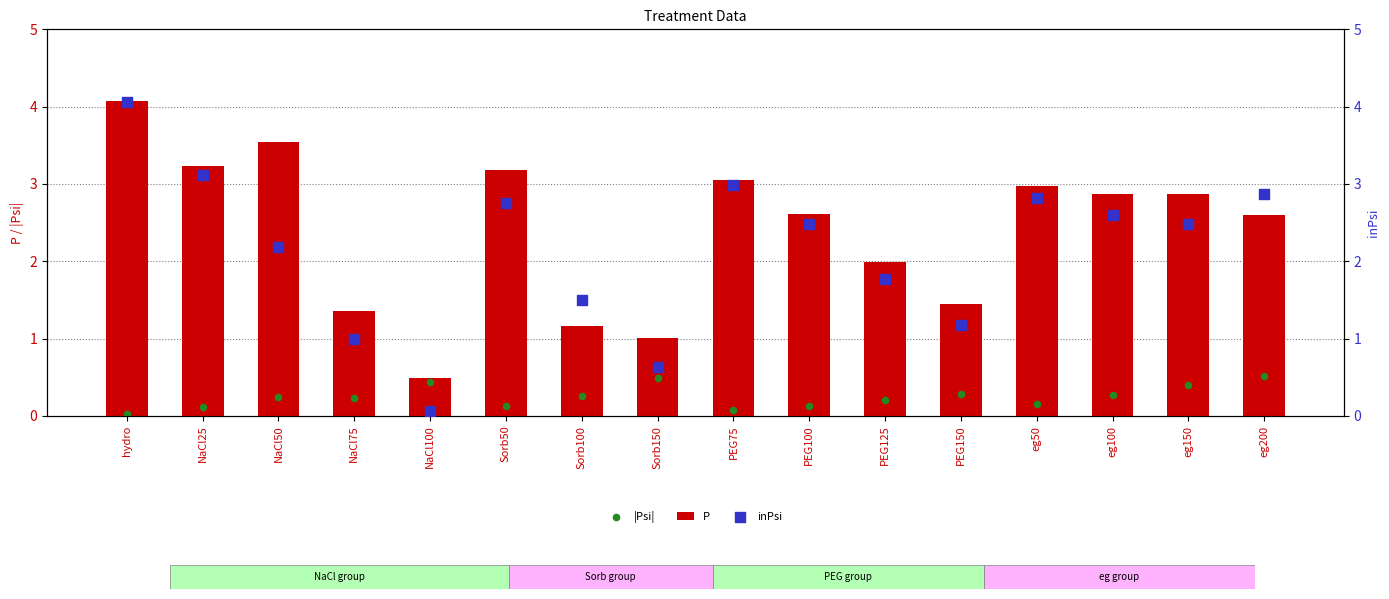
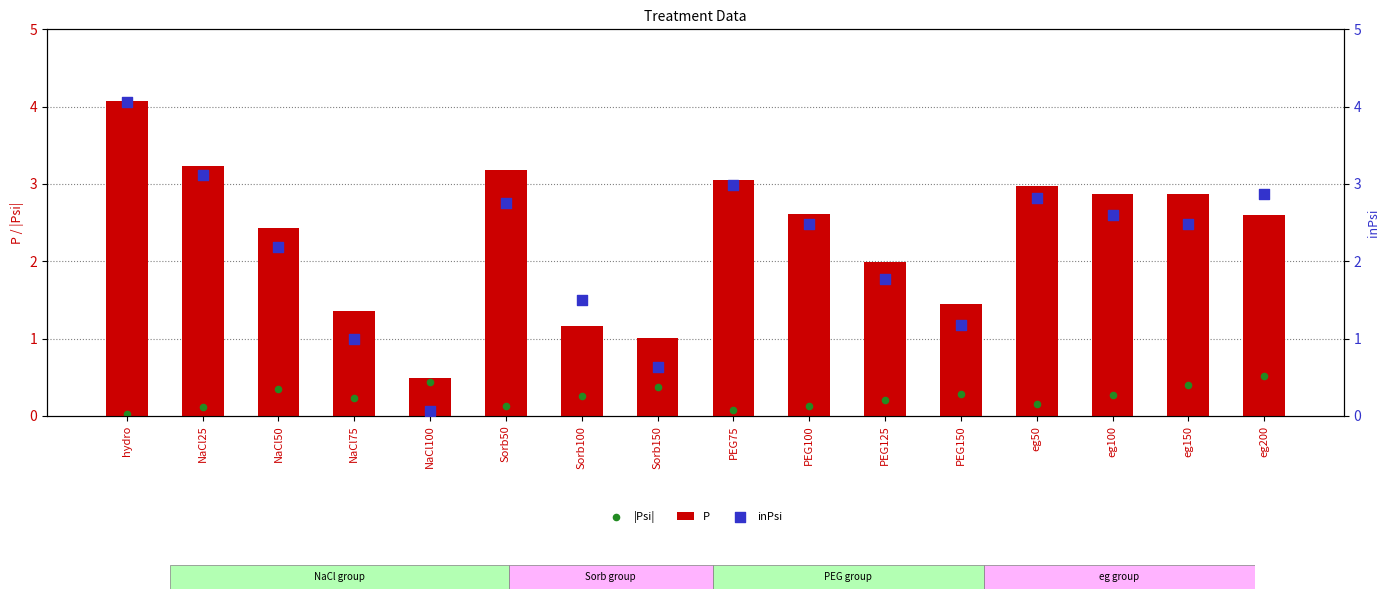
  {
    "P": {
      "hydro": 4.1,
      "NaCl25": 3.2,
-     "NaCl50": 3.5,
+     "NaCl50": 2.4,
      "NaCl75": 1.4,
      "NaCl100": 0.5,
      "Sorb50": 3.2,
      "Sorb100": 1.2,
      "Sorb150": 1.0,
      "PEG75": 3.1,
      "PEG100": 2.6,
      "PEG125": 2.0,
      "PEG150": 1.5,
      "eg50": 3.0,
      "eg100": 2.9,
      "eg150": 2.9,
      "eg200": 2.6
    },
    "|Psi|": {
-     "NaCl50": 0.2,
-     "Sorb150": 0.5
+     "NaCl50": 0.3,
+     "Sorb150": 0.4
    }
  }
